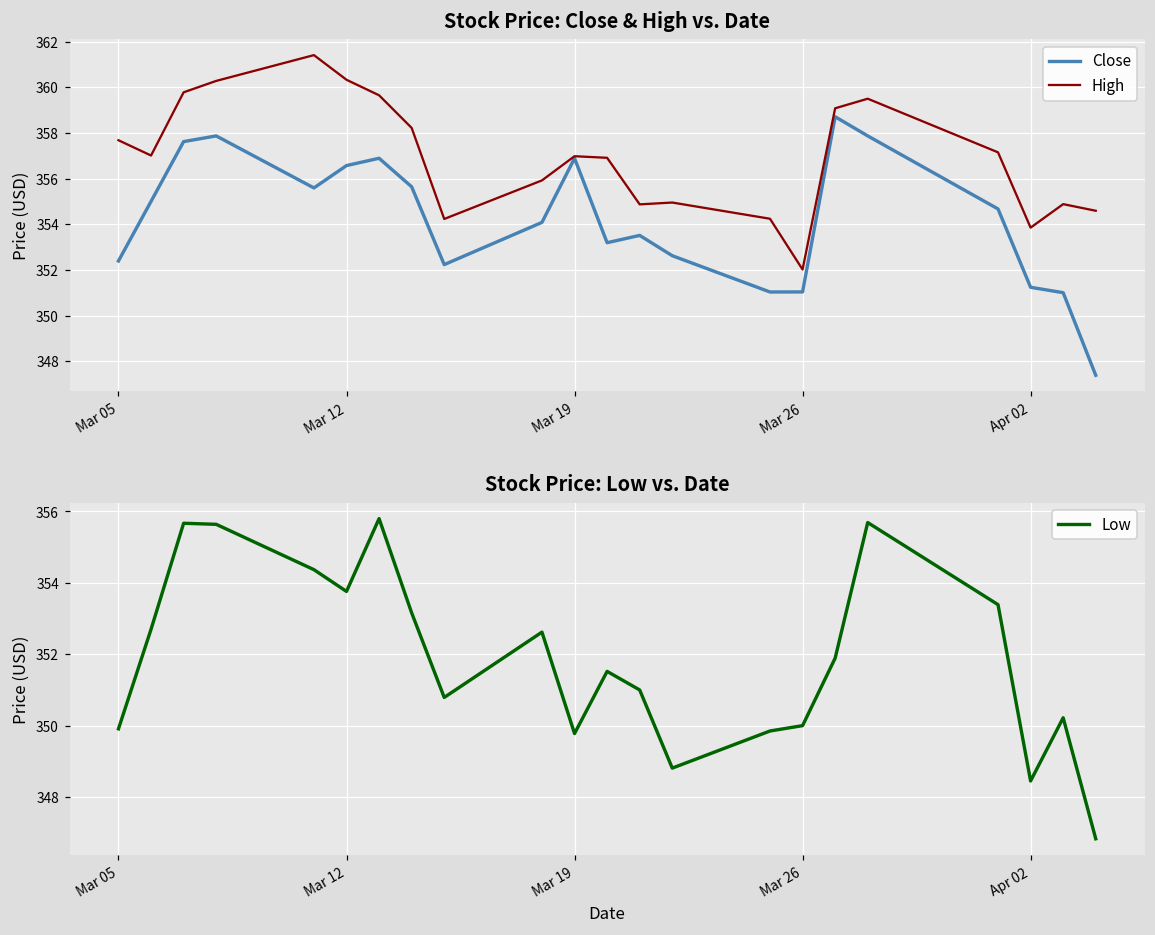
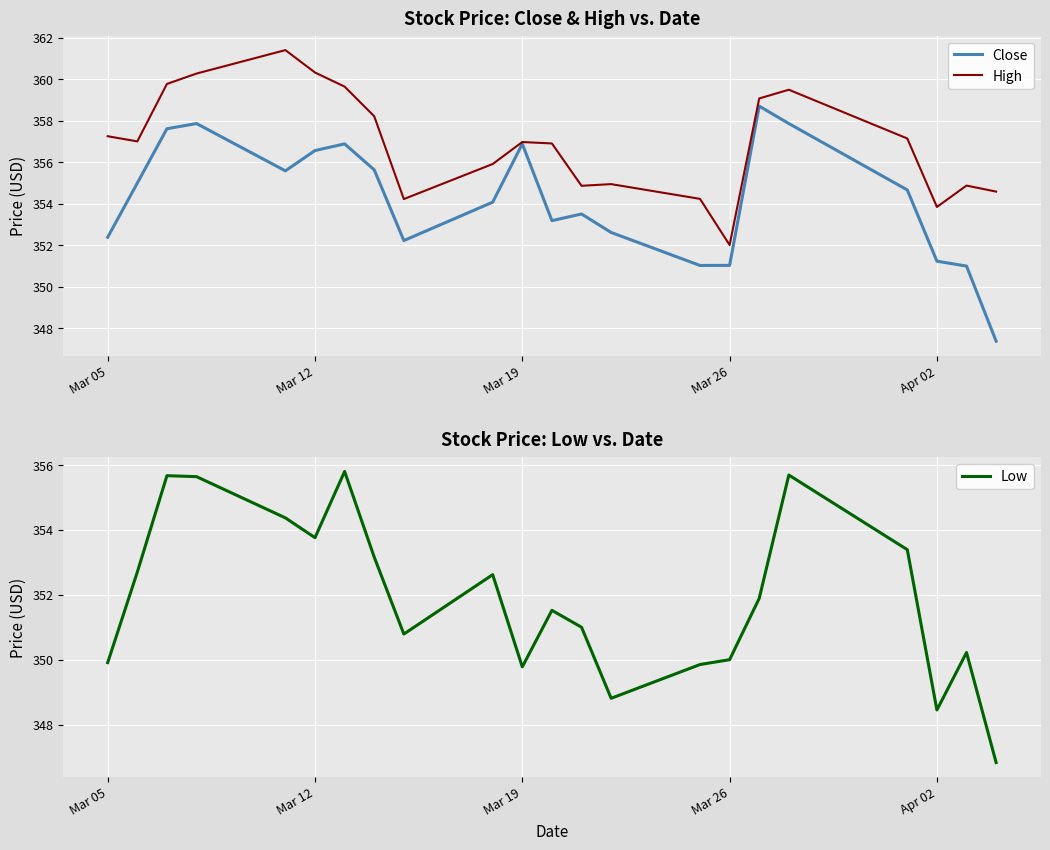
  {
    "Stock Price: Close & High vs. Date": {
      "Close": {
        "Mar 05": 352.4,
        "Mar 12": 356.6,
        "Mar 26": 351.0,
        "Apr 02": 351.2
      },
      "High": {
-       "Mar 05": 357.7,
+       "Mar 05": 357.3,
        "Mar 12": 360.3,
        "Mar 26": 352.0,
        "Apr 02": 353.9
      }
    },
    "Stock Price: Low vs. Date": {
      "Mar 05": 349.9,
      "Mar 12": 353.8,
      "Mar 19": 349.8,
      "Mar 26": 350.0,
      "Apr 02": 348.5
    }
  }
